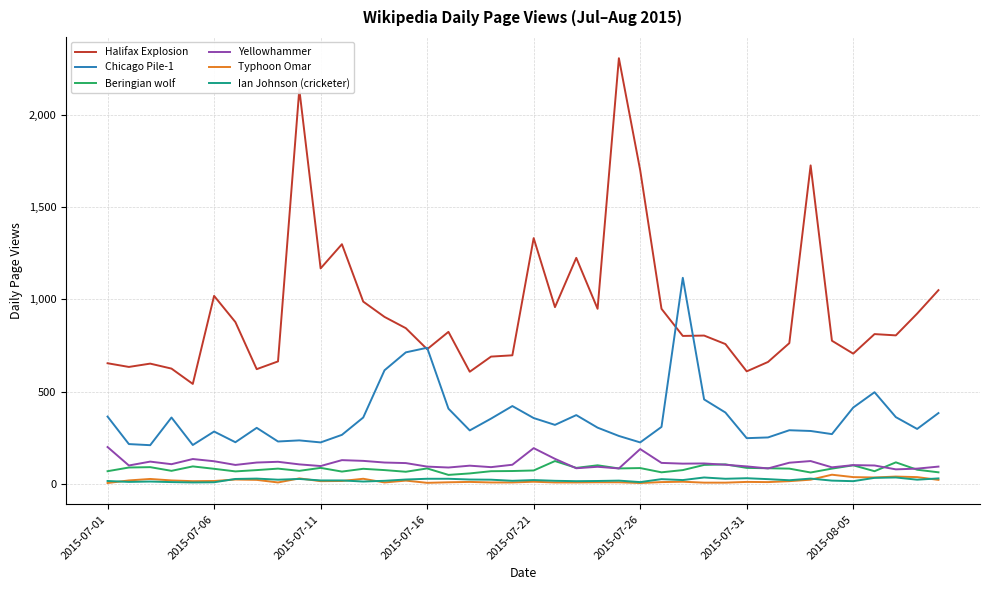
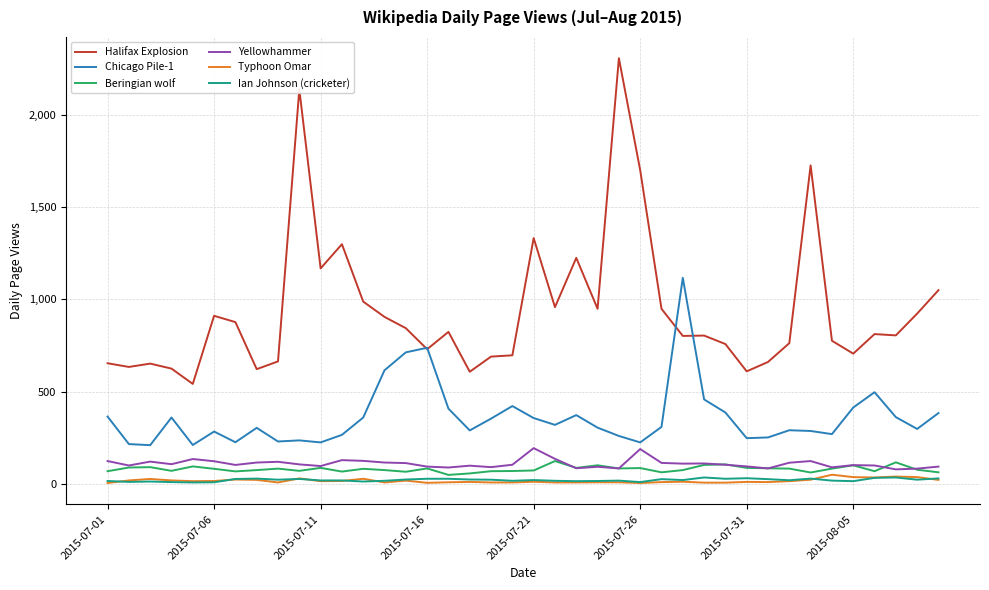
  {
    "Halifax Explosion": {
      "2015-07-01": "650",
-     "2015-07-06": "1,020",
+     "2015-07-06": "910",
      "2015-07-11": "1,170",
      "2015-07-21": "1,330",
      "2015-07-26": "1,700",
      "2015-07-31": "610",
      "2015-08-05": "710"
    },
    "Chicago Pile-1": {
      "2015-07-01": "370",
      "2015-07-06": "280",
      "2015-07-11": "230",
      "2015-07-21": "360",
      "2015-07-26": "230",
      "2015-07-31": "250",
      "2015-08-05": "410"
    },
    "Yellowhammer": {
-     "2015-07-01": "200",
+     "2015-07-01": "120",
      "2015-07-06": "120",
      "2015-07-21": "190",
      "2015-07-26": "190"
    },
    "Typhoon Omar": {
      "2015-07-16": "10",
      "2015-07-31": "10",
      "2015-08-05": "40"
    }
  }
